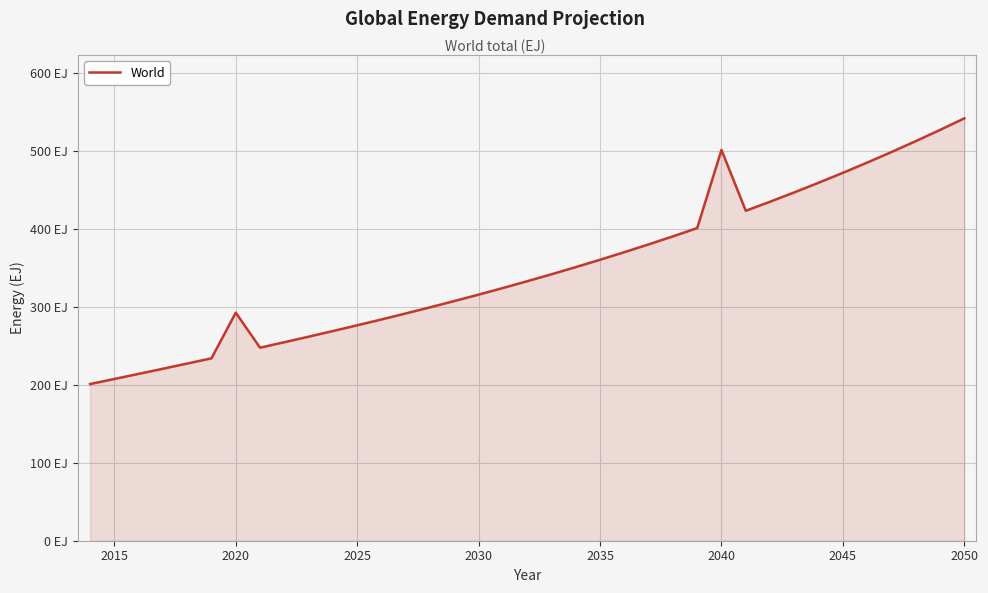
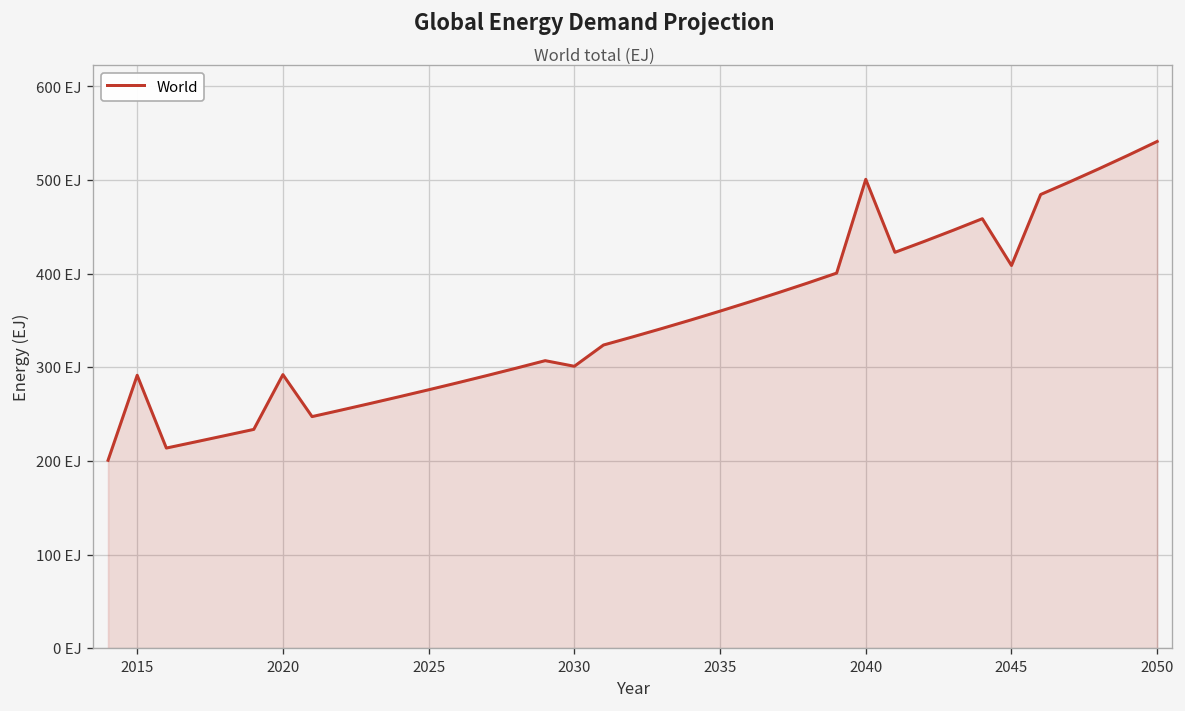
  {
-   "2015": "210 EJ",
+   "2015": "290 EJ",
    "2020": "290 EJ",
    "2025": "280 EJ",
-   "2030": "320 EJ",
+   "2030": "300 EJ",
    "2035": "360 EJ",
    "2040": "500 EJ",
-   "2045": "470 EJ",
+   "2045": "410 EJ",
    "2050": "540 EJ"
  }
